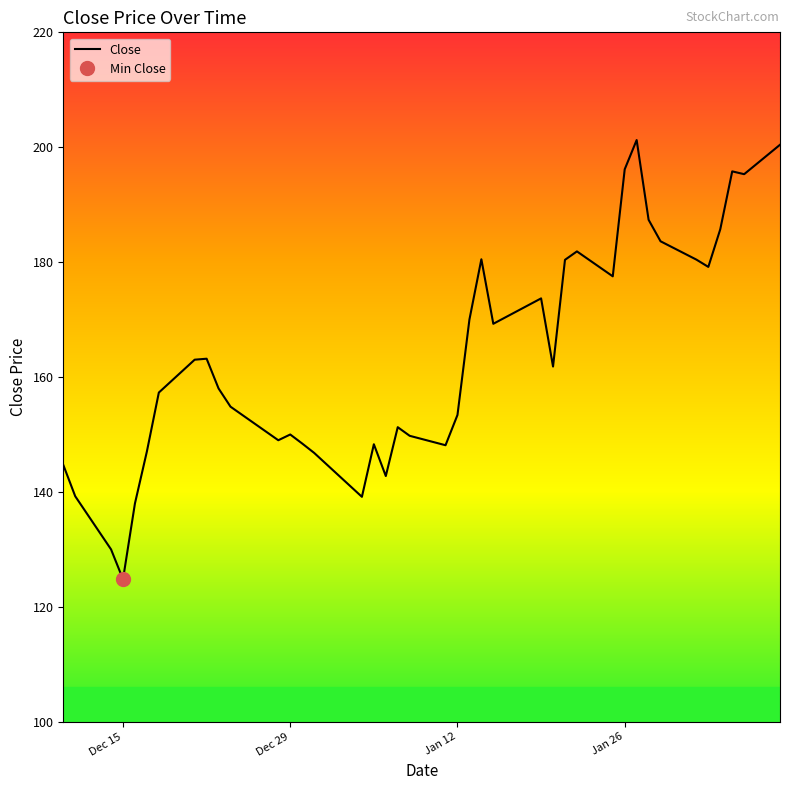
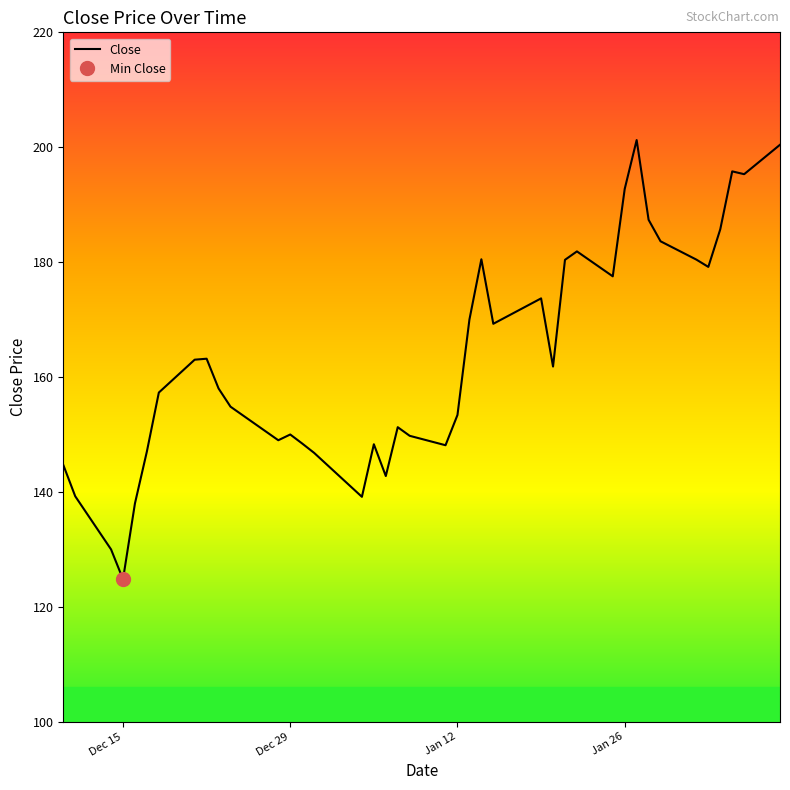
  {
    "Close": {
      "Dec 29": 150,
      "Jan 12": 153,
-     "Jan 26": 196
+     "Jan 26": 193
    }
  }
